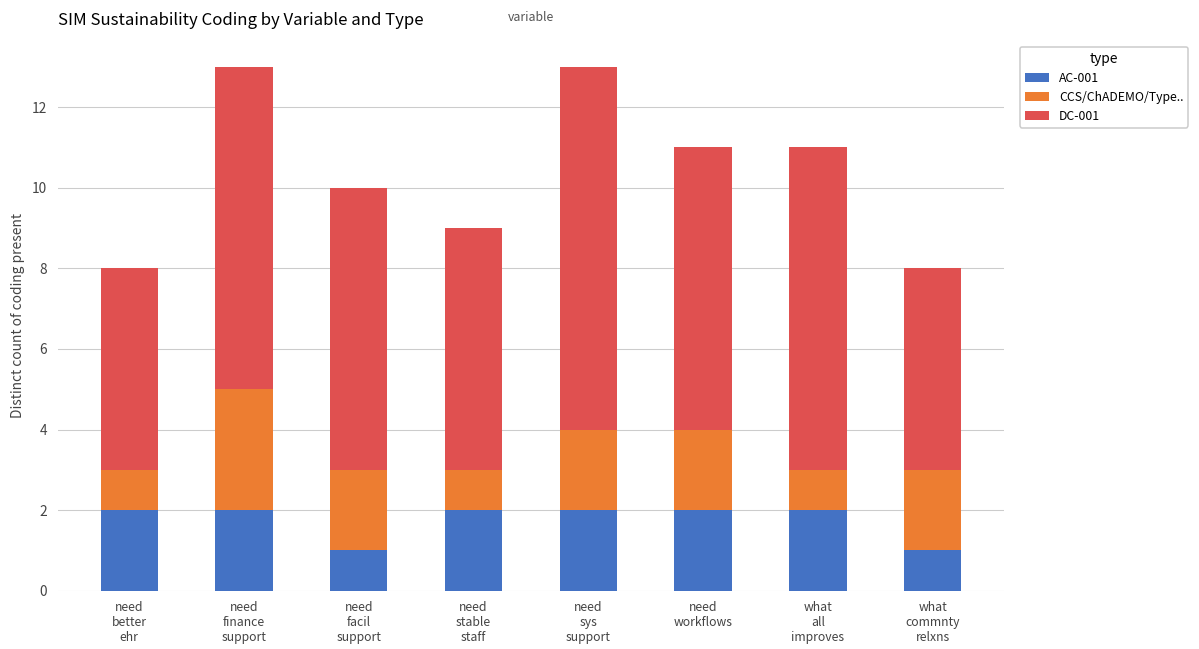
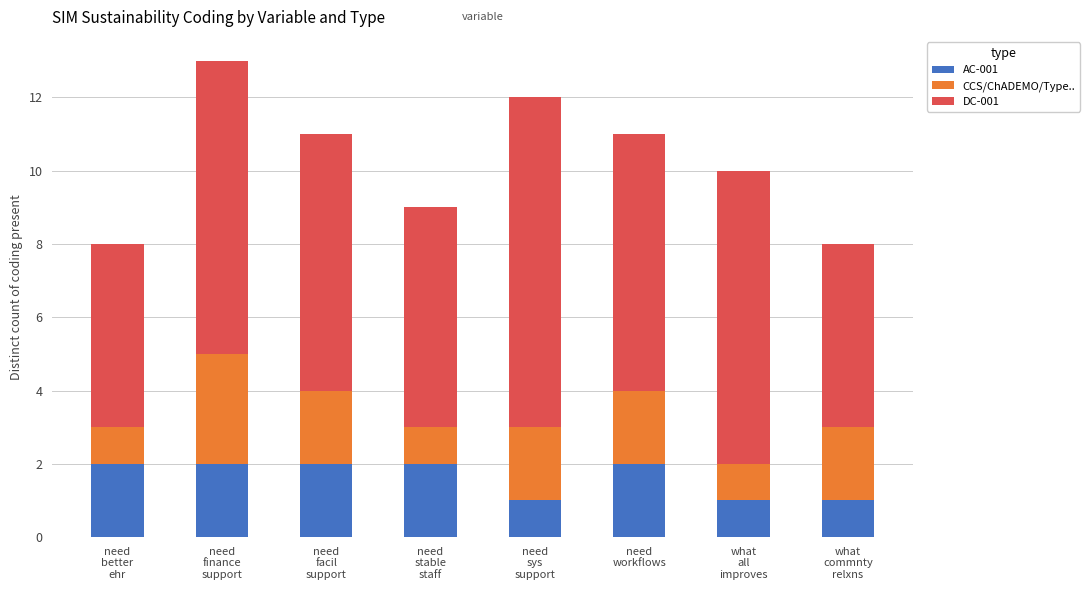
  {
    "AC-001": {
      "need better ehr": 2,
      "need finance support": 2,
-     "need facil support": 1,
+     "need facil support": 2,
      "need stable staff": 2,
-     "need sys support": 2,
+     "need sys support": 1,
      "need workflows": 2,
-     "what all improves": 2,
+     "what all improves": 1,
      "what commnty relxns": 1
    }
  }
